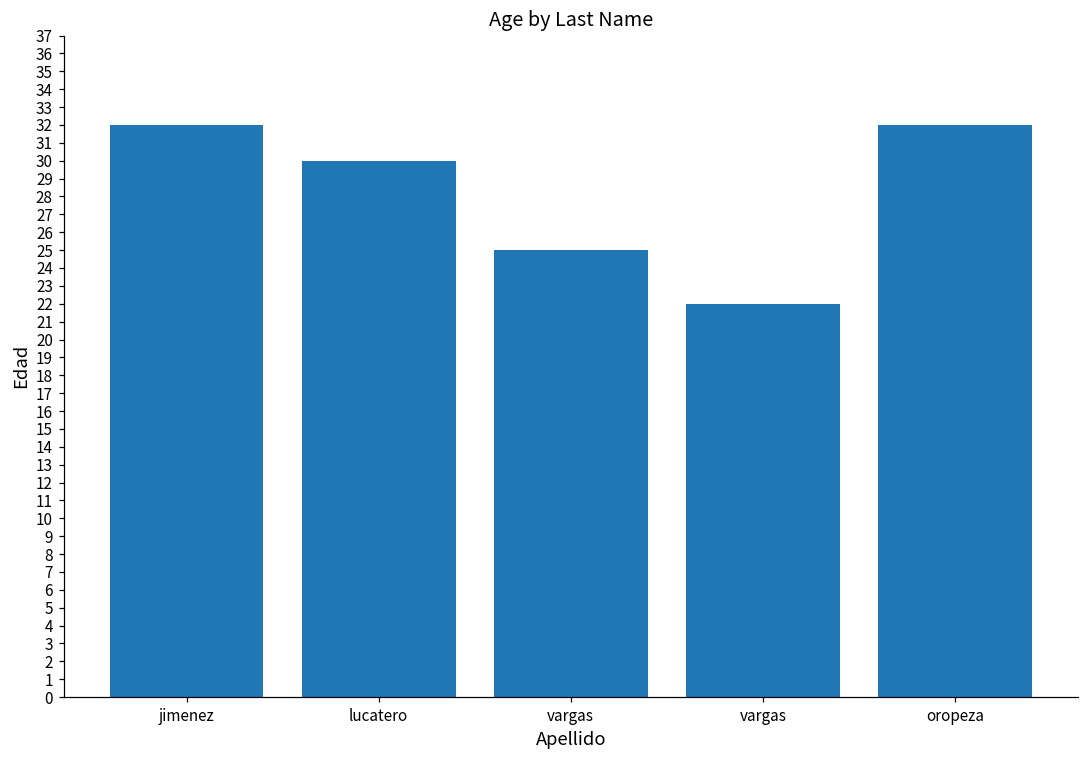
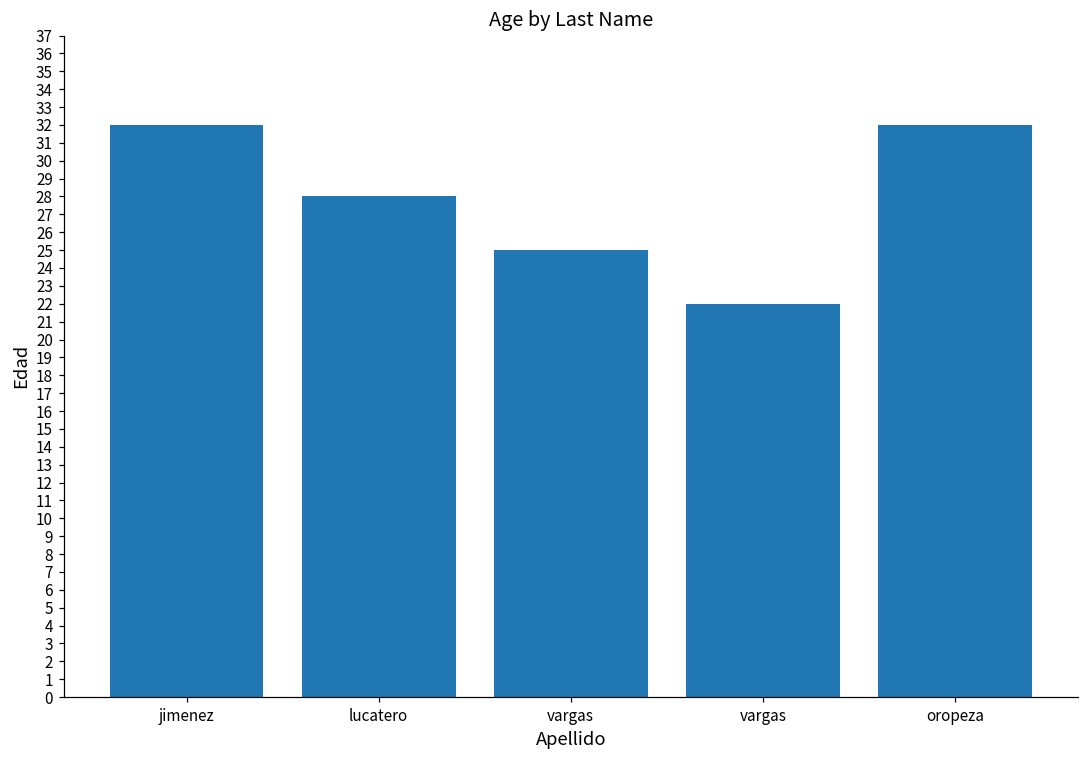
  {
    "jimenez": 32,
-   "lucatero": 30,
+   "lucatero": 28,
    "oropeza": 32
  }
